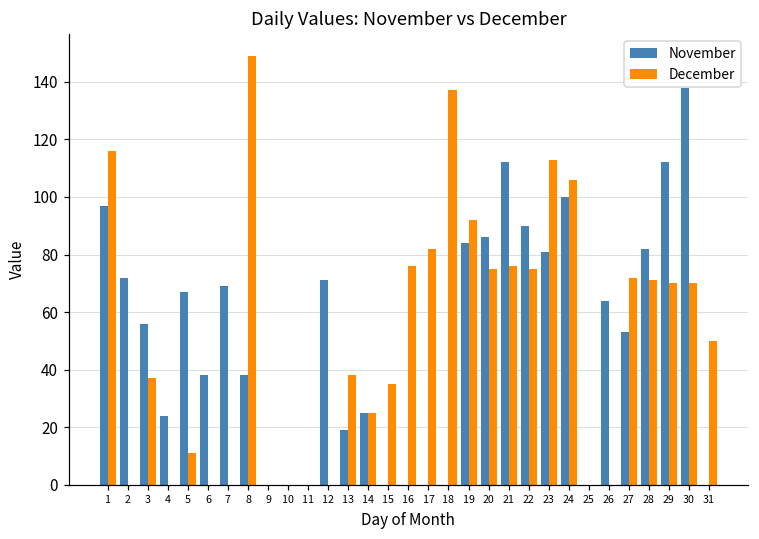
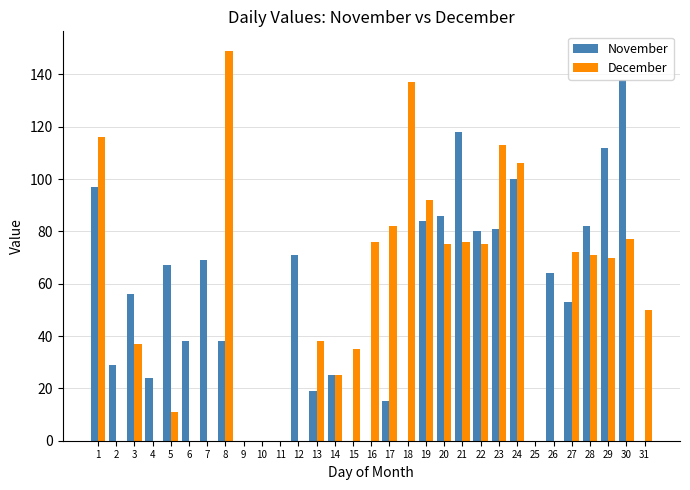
  {
    "November": {
      "1": 97,
-     "2": 72,
+     "2": 29,
      "3": 56,
      "4": 24,
      "5": 67,
      "6": 38,
      "7": 69,
      "8": 38,
      "9": 0,
      "10": 0,
      "11": 0,
      "12": 71,
      "13": 19,
      "14": 25,
      "15": 0,
      "16": 0,
-     "17": 0,
+     "17": 15,
      "18": 0,
      "19": 84,
      "20": 86,
-     "21": 112,
-     "22": 90,
+     "21": 118,
+     "22": 80,
      "23": 81,
      "24": 100,
      "25": 0,
      "26": 64,
      "27": 53,
      "28": 82,
      "29": 112,
      "31": 0
    },
    "December": {
      "1": 116,
      "2": 0,
      "3": 37,
      "4": 0,
      "5": 11,
      "6": 0,
      "7": 0,
      "8": 149,
      "9": 0,
      "10": 0,
      "11": 0,
      "12": 0,
      "13": 38,
      "14": 25,
      "15": 35,
      "16": 76,
      "17": 82,
      "18": 137,
      "19": 92,
      "20": 75,
      "21": 76,
      "22": 75,
      "23": 113,
      "24": 106,
      "25": 0,
      "26": 0,
      "27": 72,
      "28": 71,
      "29": 70,
-     "30": 70,
+     "30": 77,
      "31": 50
    }
  }
